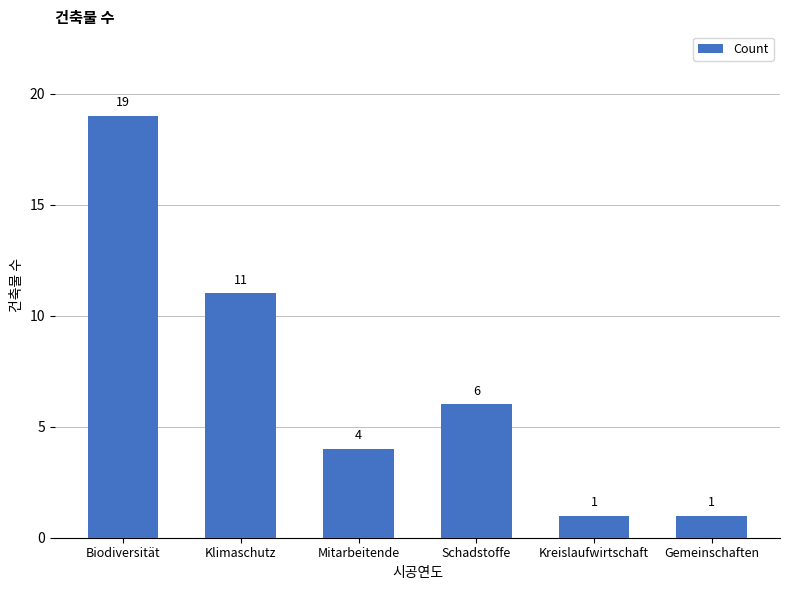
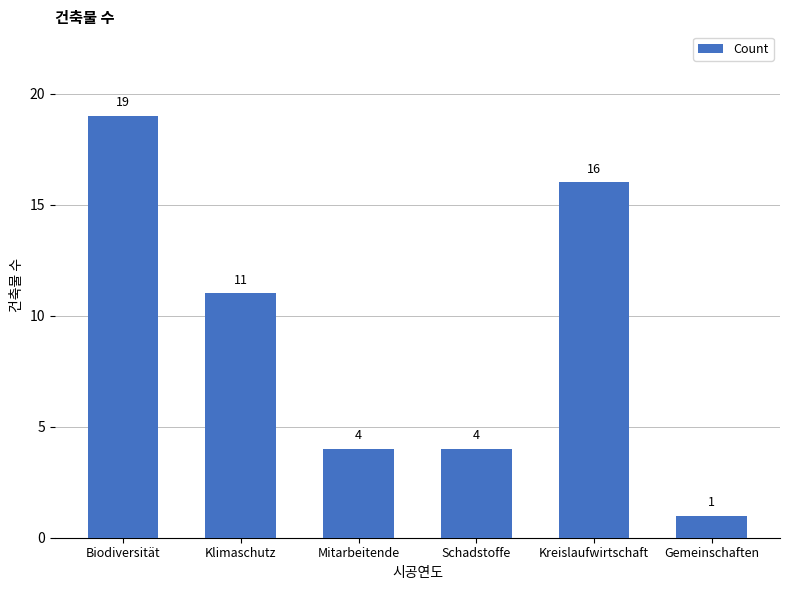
  {
    "Biodiversität": 19,
    "Klimaschutz": 11,
    "Mitarbeitende": 4,
-   "Schadstoffe": 6,
-   "Kreislaufwirtschaft": 1,
+   "Schadstoffe": 4,
+   "Kreislaufwirtschaft": 16,
    "Gemeinschaften": 1
  }
